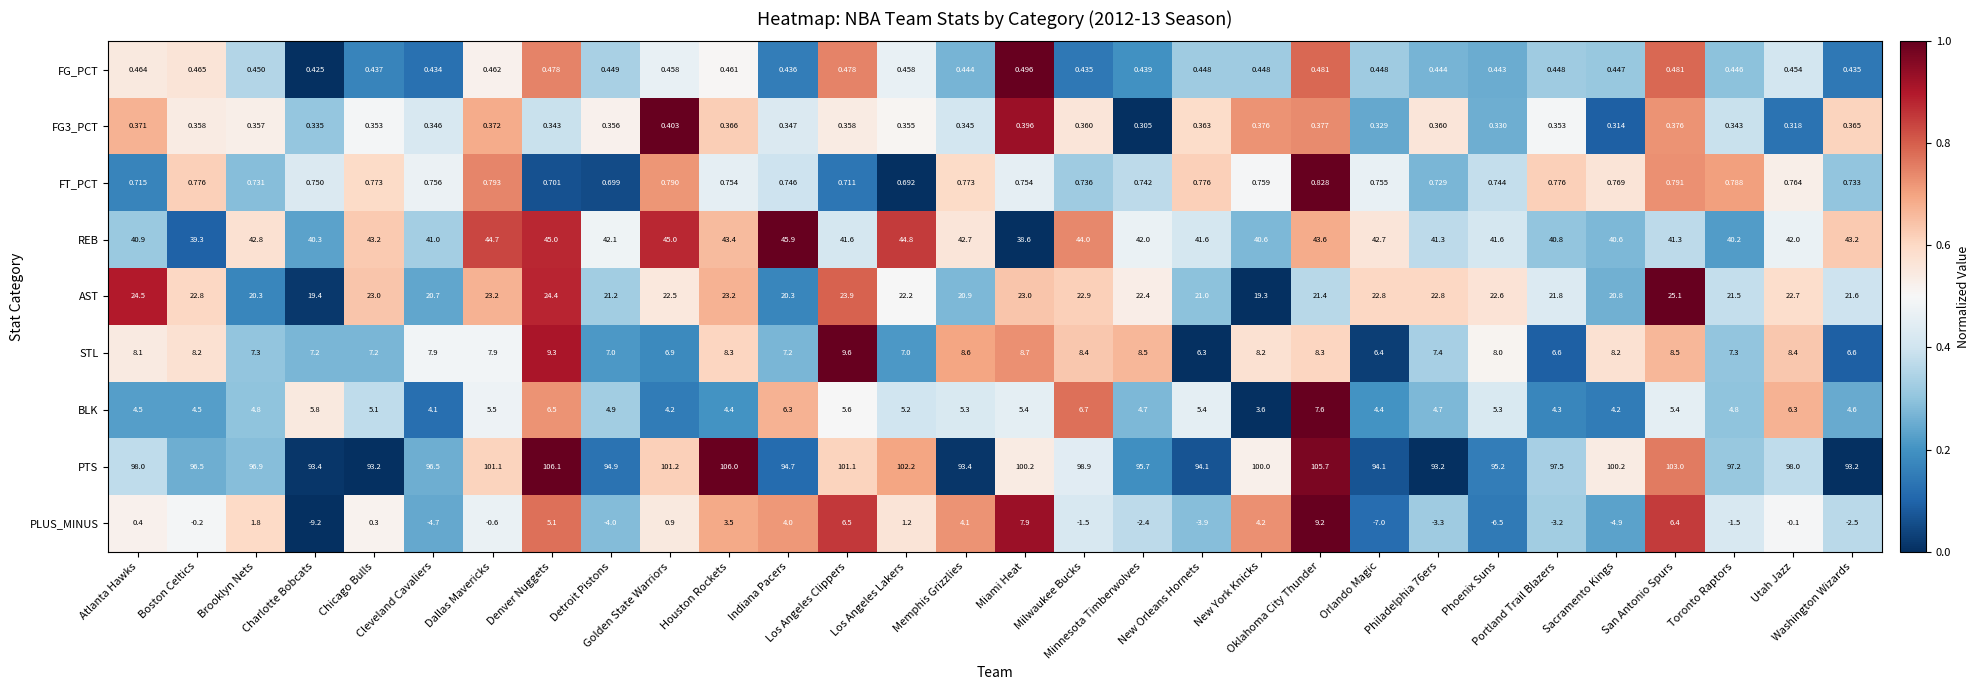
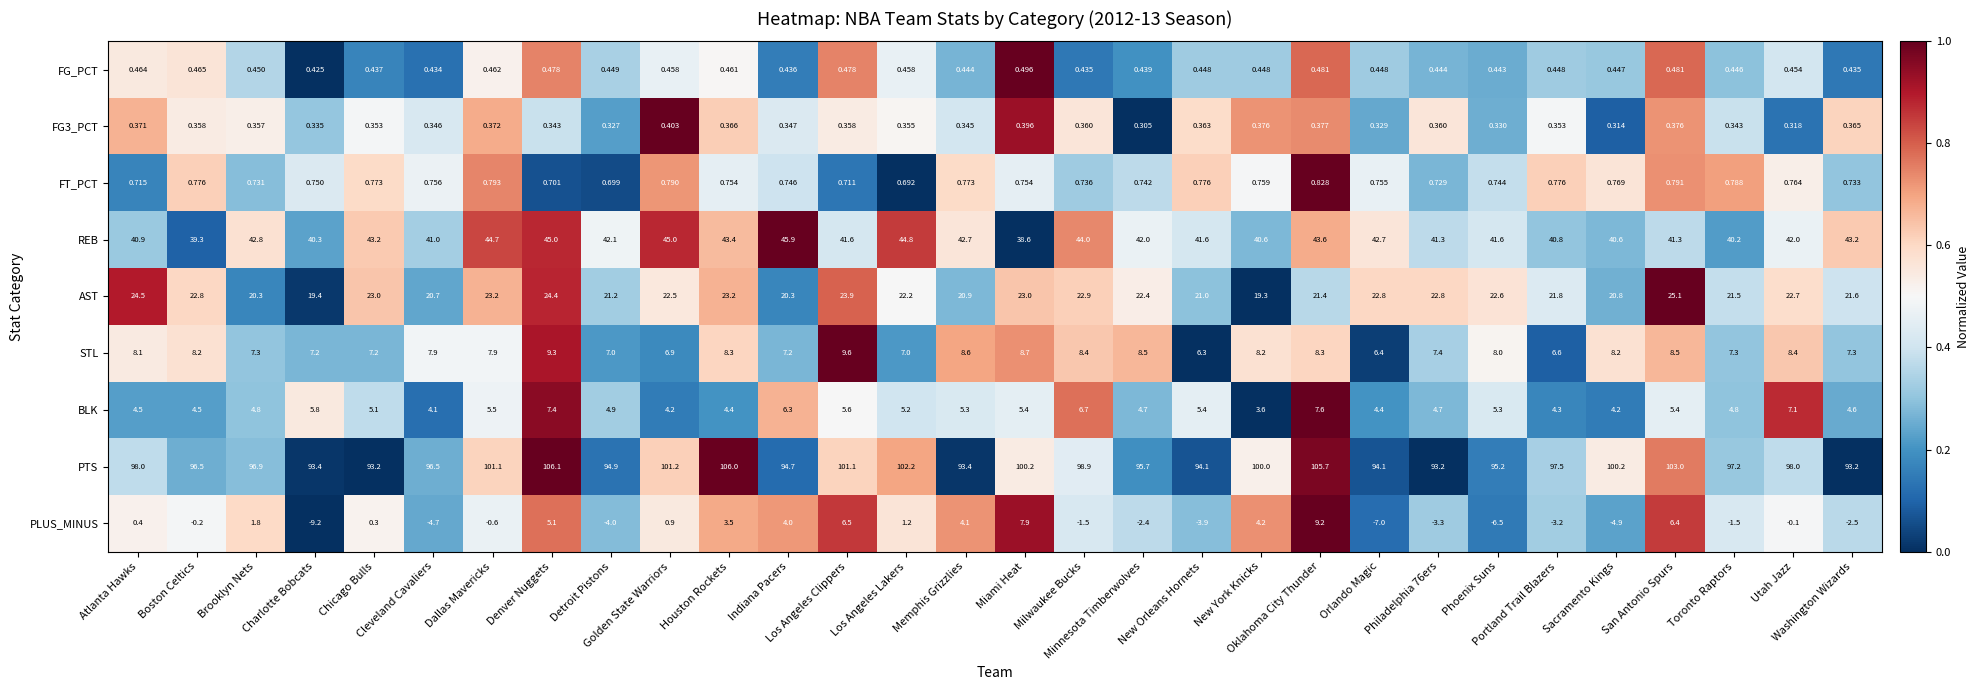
  {
    "FG3_PCT": {
      "Atlanta Hawks": 0.371,
      "Boston Celtics": 0.358,
      "Brooklyn Nets": 0.357,
      "Charlotte Bobcats": 0.335,
      "Chicago Bulls": 0.353,
      "Cleveland Cavaliers": 0.346,
      "Dallas Mavericks": 0.372,
      "Denver Nuggets": 0.343,
-     "Detroit Pistons": 0.356,
+     "Detroit Pistons": 0.327,
      "Golden State Warriors": 0.403,
      "Houston Rockets": 0.366,
      "Indiana Pacers": 0.347,
      "Los Angeles Clippers": 0.358,
      "Los Angeles Lakers": 0.355,
      "Memphis Grizzlies": 0.345,
      "Miami Heat": 0.396,
      "Milwaukee Bucks": 0.360,
      "Minnesota Timberwolves": 0.305,
      "New Orleans Hornets": 0.363,
      "New York Knicks": 0.376,
      "Oklahoma City Thunder": 0.377,
      "Orlando Magic": 0.329,
      "Philadelphia 76ers": 0.360,
      "Phoenix Suns": 0.330,
      "Portland Trail Blazers": 0.353,
      "Sacramento Kings": 0.314,
      "San Antonio Spurs": 0.376,
      "Toronto Raptors": 0.343,
      "Utah Jazz": 0.318,
      "Washington Wizards": 0.365
    },
    "STL": {
      "Atlanta Hawks": 8.1,
      "Boston Celtics": 8.2,
      "Brooklyn Nets": 7.3,
      "Charlotte Bobcats": 7.2,
      "Chicago Bulls": 7.2,
      "Cleveland Cavaliers": 7.9,
      "Dallas Mavericks": 7.9,
      "Denver Nuggets": 9.3,
      "Detroit Pistons": 7.0,
      "Golden State Warriors": 6.9,
      "Houston Rockets": 8.3,
      "Indiana Pacers": 7.2,
      "Los Angeles Clippers": 9.6,
      "Los Angeles Lakers": 7.0,
      "Memphis Grizzlies": 8.6,
      "Miami Heat": 8.7,
      "Milwaukee Bucks": 8.4,
      "Minnesota Timberwolves": 8.5,
      "New Orleans Hornets": 6.3,
      "New York Knicks": 8.2,
      "Oklahoma City Thunder": 8.3,
      "Orlando Magic": 6.4,
      "Philadelphia 76ers": 7.4,
      "Phoenix Suns": 8.0,
      "Portland Trail Blazers": 6.6,
      "Sacramento Kings": 8.2,
      "San Antonio Spurs": 8.5,
      "Toronto Raptors": 7.3,
      "Utah Jazz": 8.4,
-     "Washington Wizards": 6.6
+     "Washington Wizards": 7.3
    },
    "BLK": {
      "Atlanta Hawks": 4.5,
      "Boston Celtics": 4.5,
      "Brooklyn Nets": 4.8,
      "Charlotte Bobcats": 5.8,
      "Chicago Bulls": 5.1,
      "Cleveland Cavaliers": 4.1,
      "Dallas Mavericks": 5.5,
-     "Denver Nuggets": 6.5,
+     "Denver Nuggets": 7.4,
      "Detroit Pistons": 4.9,
      "Golden State Warriors": 4.2,
      "Houston Rockets": 4.4,
      "Indiana Pacers": 6.3,
      "Los Angeles Clippers": 5.6,
      "Los Angeles Lakers": 5.2,
      "Memphis Grizzlies": 5.3,
      "Miami Heat": 5.4,
      "Milwaukee Bucks": 6.7,
      "Minnesota Timberwolves": 4.7,
      "New Orleans Hornets": 5.4,
      "New York Knicks": 3.6,
      "Oklahoma City Thunder": 7.6,
      "Orlando Magic": 4.4,
      "Philadelphia 76ers": 4.7,
      "Phoenix Suns": 5.3,
      "Portland Trail Blazers": 4.3,
      "Sacramento Kings": 4.2,
      "San Antonio Spurs": 5.4,
      "Toronto Raptors": 4.8,
-     "Utah Jazz": 6.3,
+     "Utah Jazz": 7.1,
      "Washington Wizards": 4.6
    }
  }
